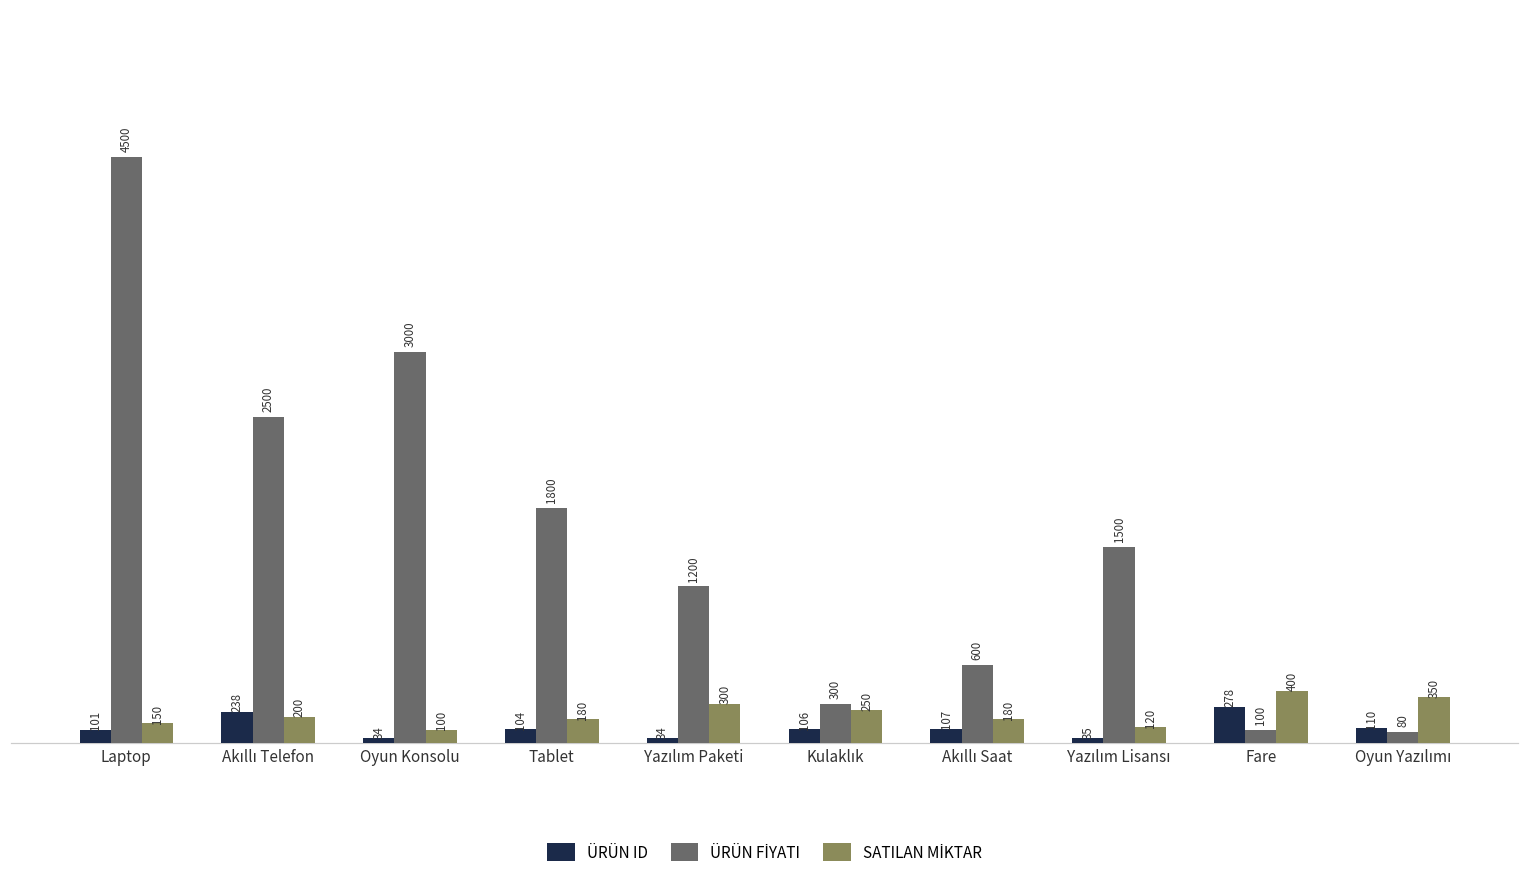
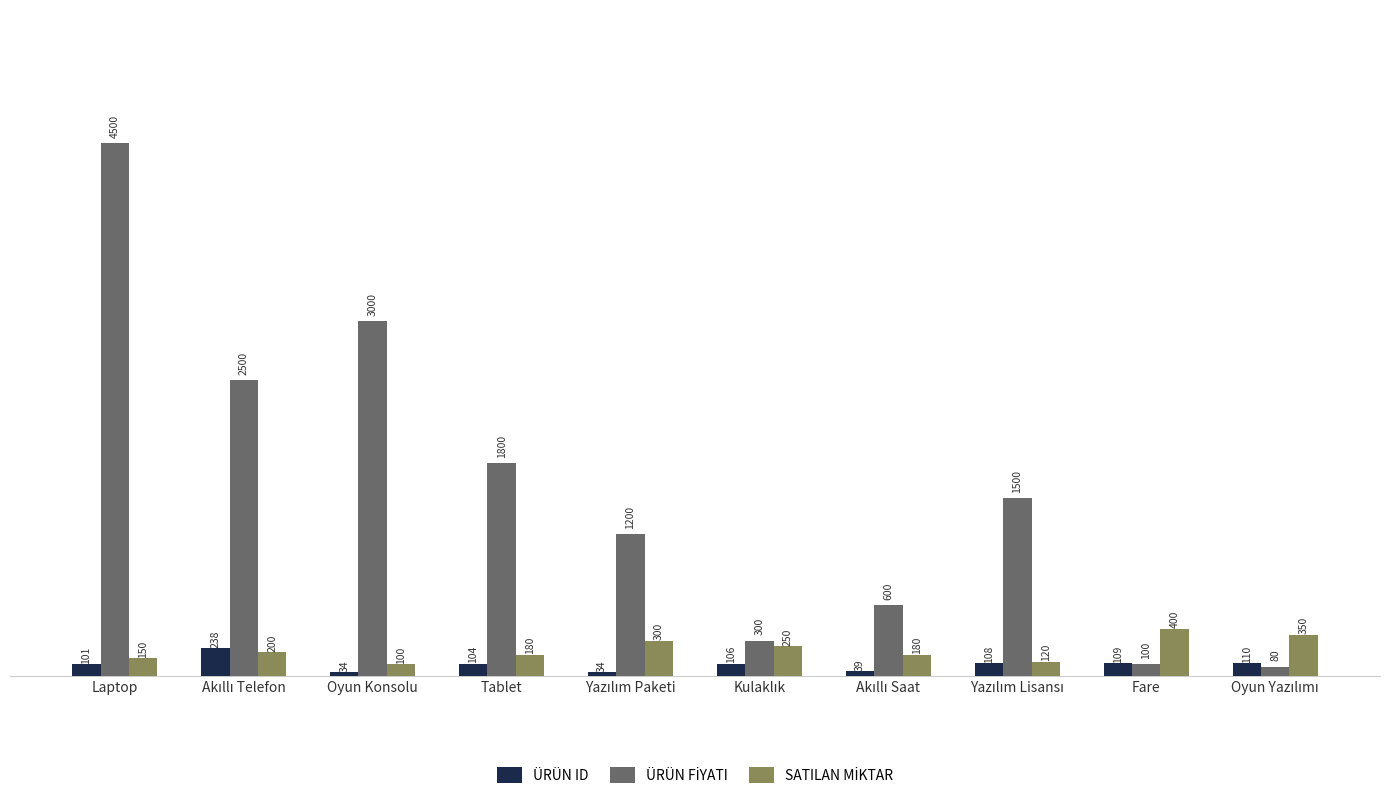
  {
    "ÜRÜN ID": {
      "Laptop": 101,
      "Akıllı Telefon": 238,
      "Oyun Konsolu": 34,
      "Tablet": 104,
      "Yazılım Paketi": 34,
      "Kulaklık": 106,
-     "Akıllı Saat": 107,
-     "Yazılım Lisansı": 35,
-     "Fare": 278,
+     "Akıllı Saat": 39,
+     "Yazılım Lisansı": 108,
+     "Fare": 109,
      "Oyun Yazılımı": 110
    }
  }
